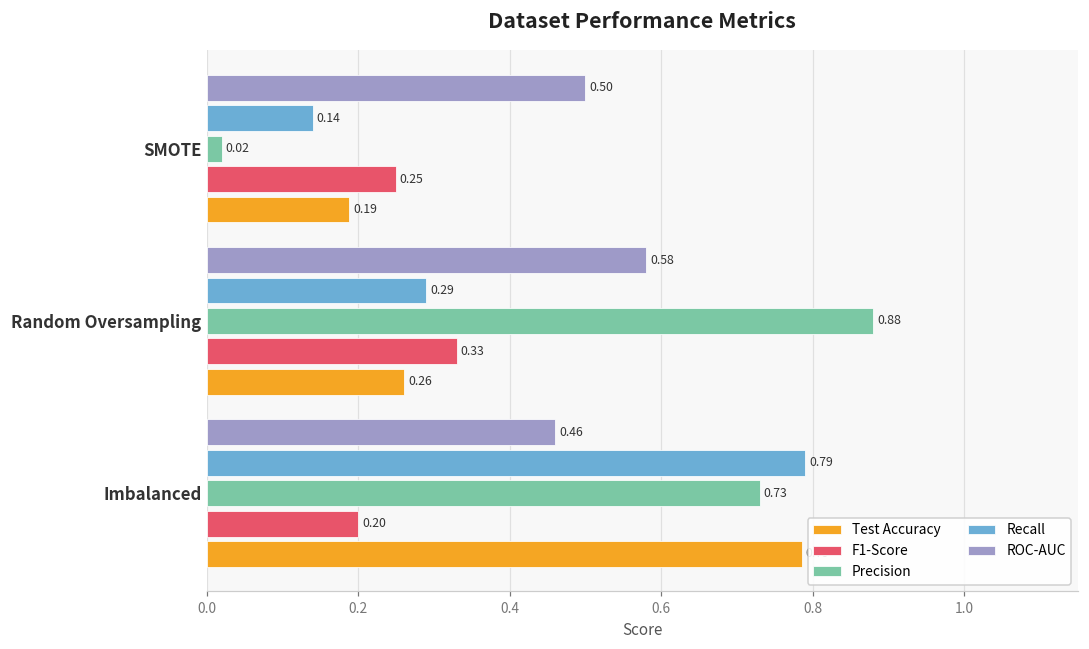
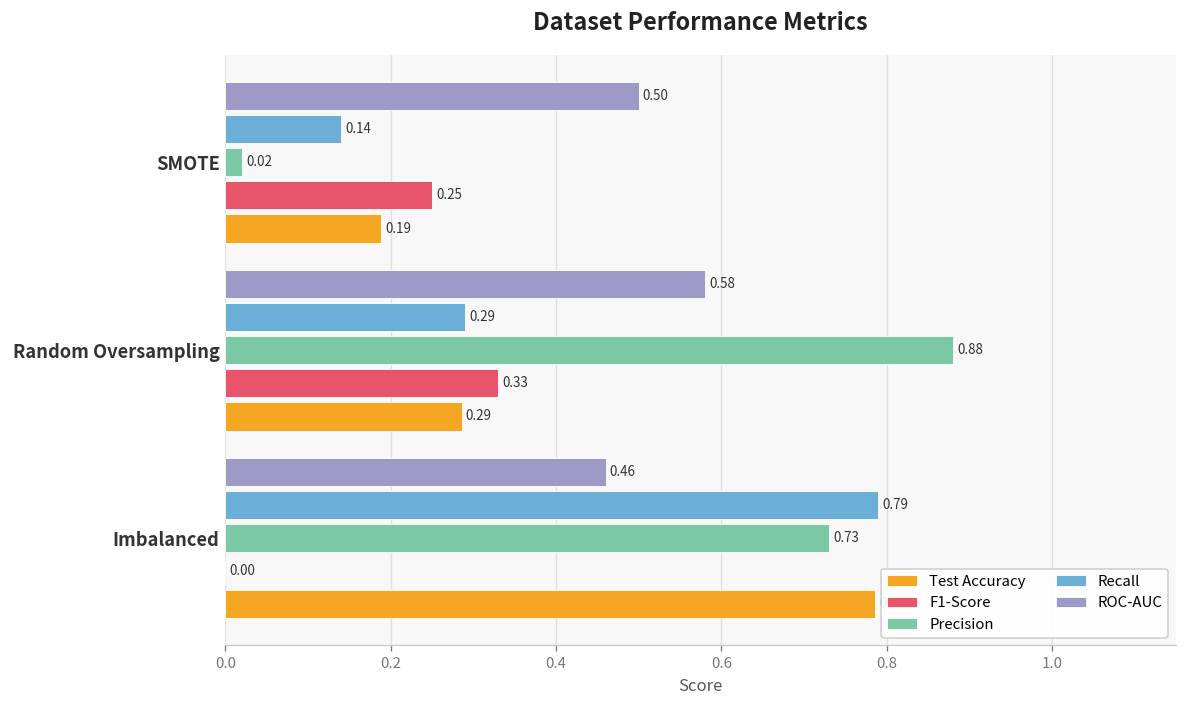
  {
    "Test Accuracy": {
      "SMOTE": 0.19,
-     "Random Oversampling": 0.26
+     "Random Oversampling": 0.29
    },
    "F1-Score": {
      "SMOTE": 0.25,
      "Random Oversampling": 0.33,
-     "Imbalanced": 0.20
+     "Imbalanced": 0.00
    }
  }
